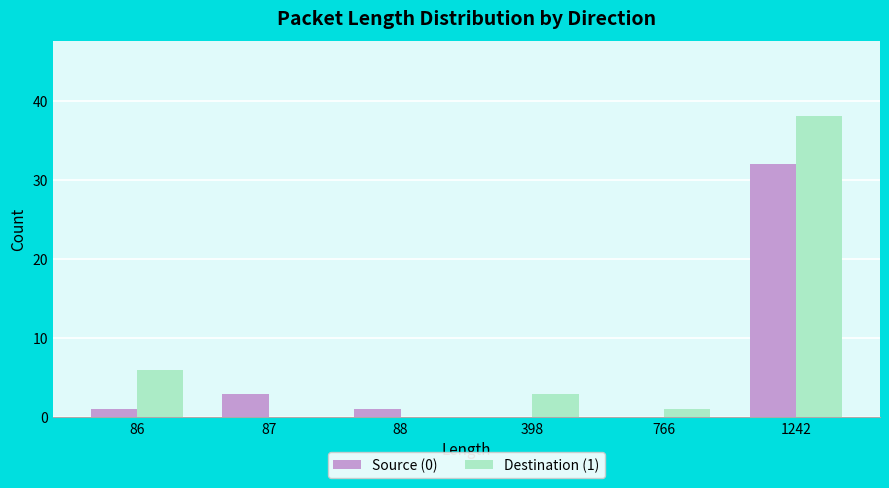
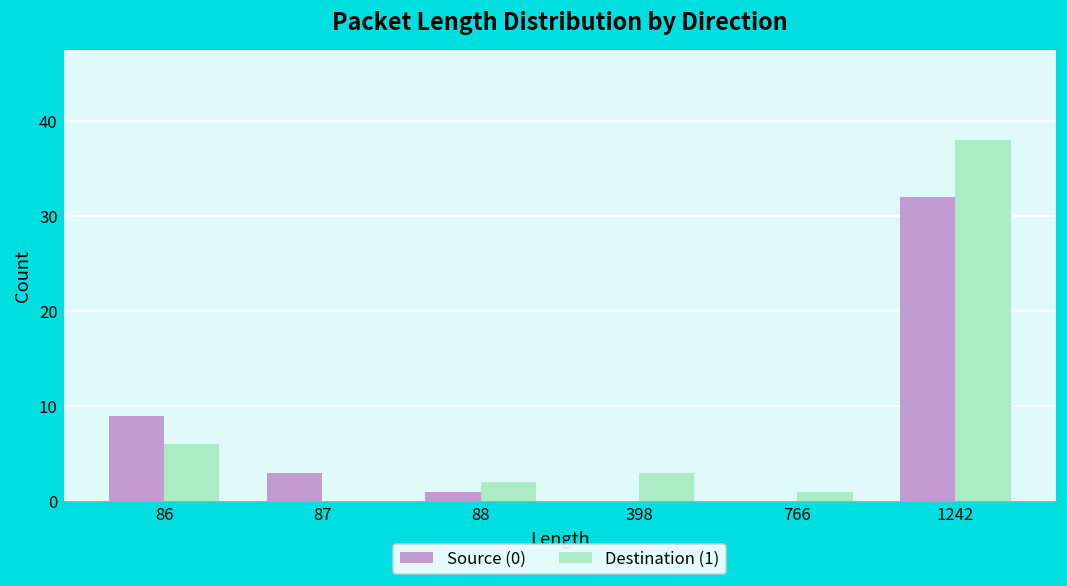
  {
    "Source (0)": {
-     "86": 1,
+     "86": 9,
      "87": 3,
      "88": 1,
      "398": 0,
      "766": 0,
      "1242": 32
    },
    "Destination (1)": {
      "86": 6,
      "87": 0,
-     "88": 0,
+     "88": 2,
      "398": 3,
      "766": 1,
      "1242": 38
    }
  }
